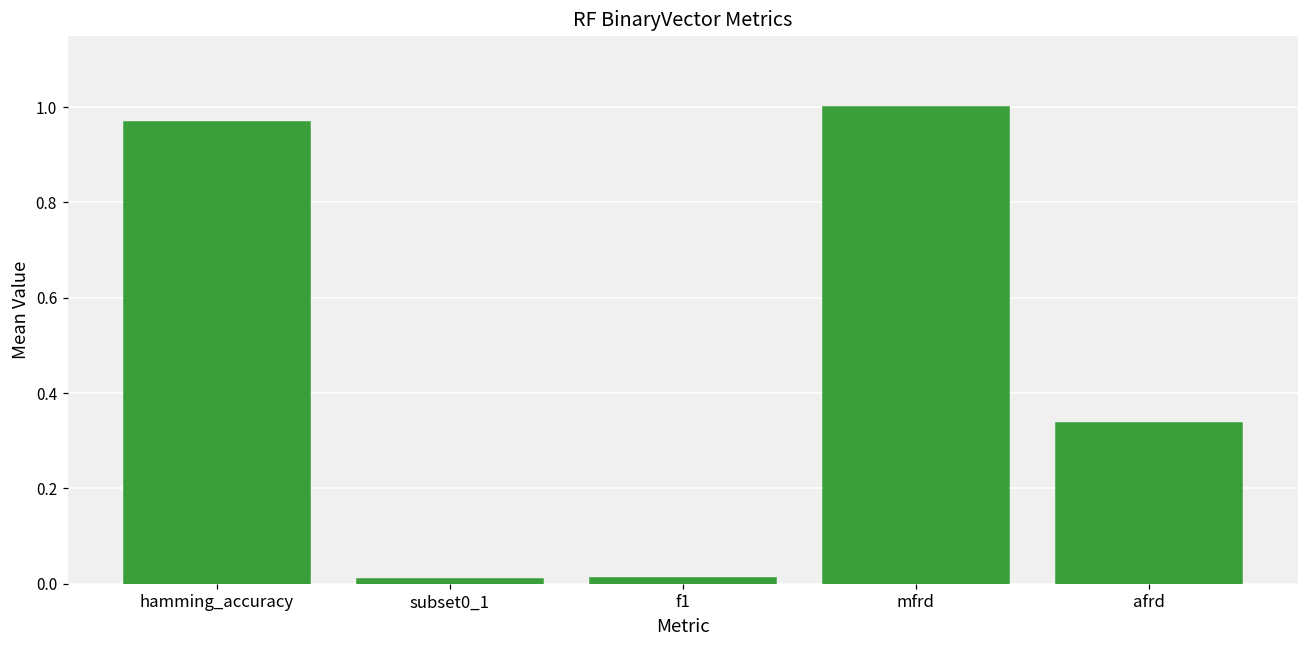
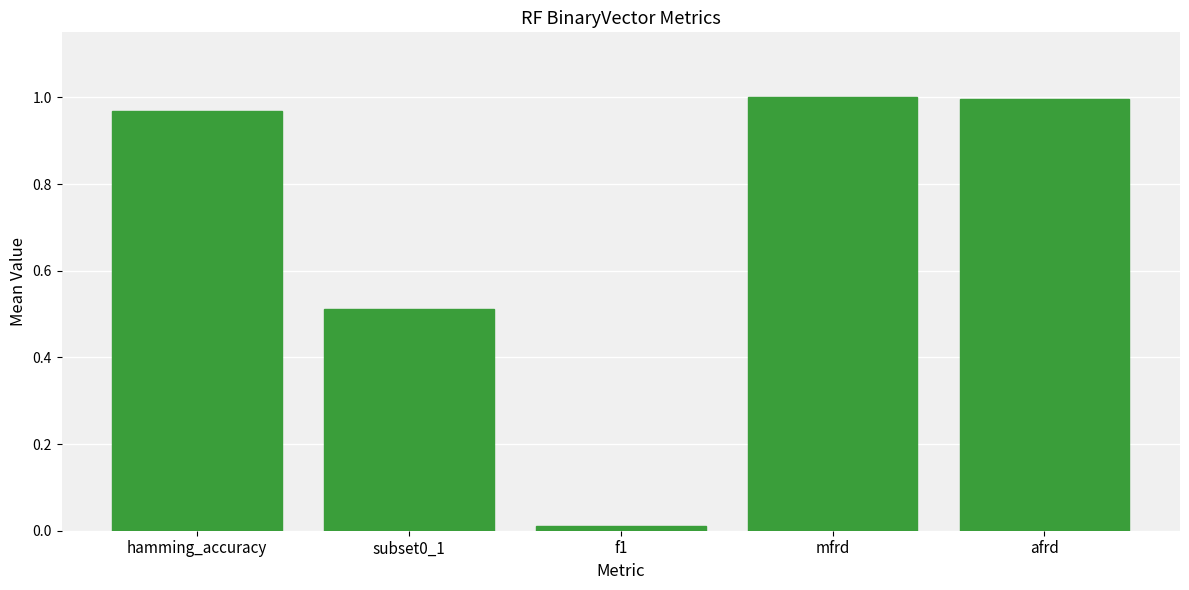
  {
    "hamming_accuracy": 0.97,
-   "subset0_1": 0.01,
+   "subset0_1": 0.51,
    "f1": 0.01,
    "mfrd": 1.00,
-   "afrd": 0.34
+   "afrd": 1.00
  }
